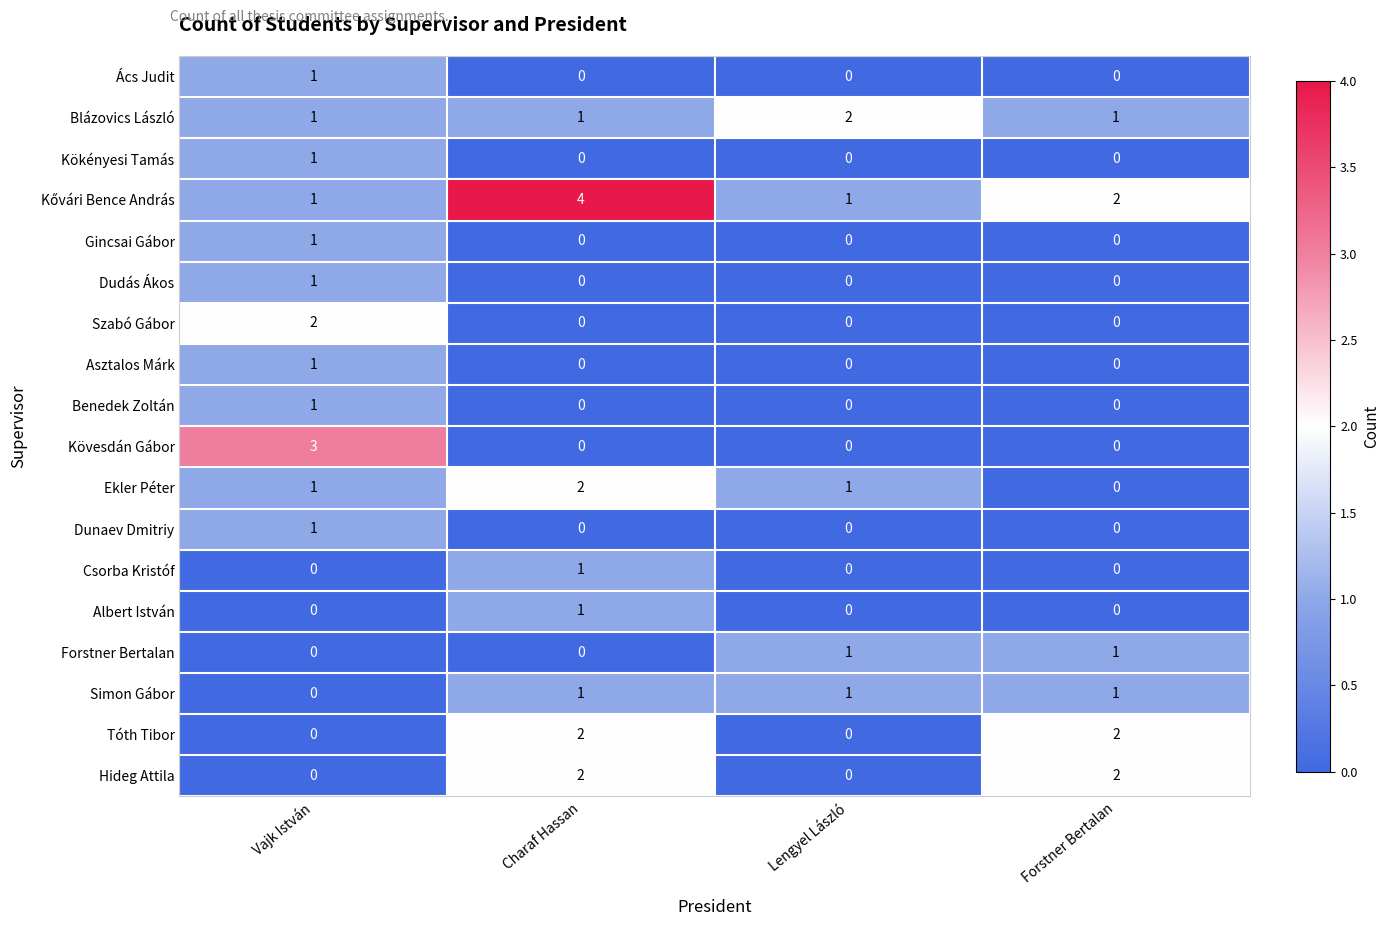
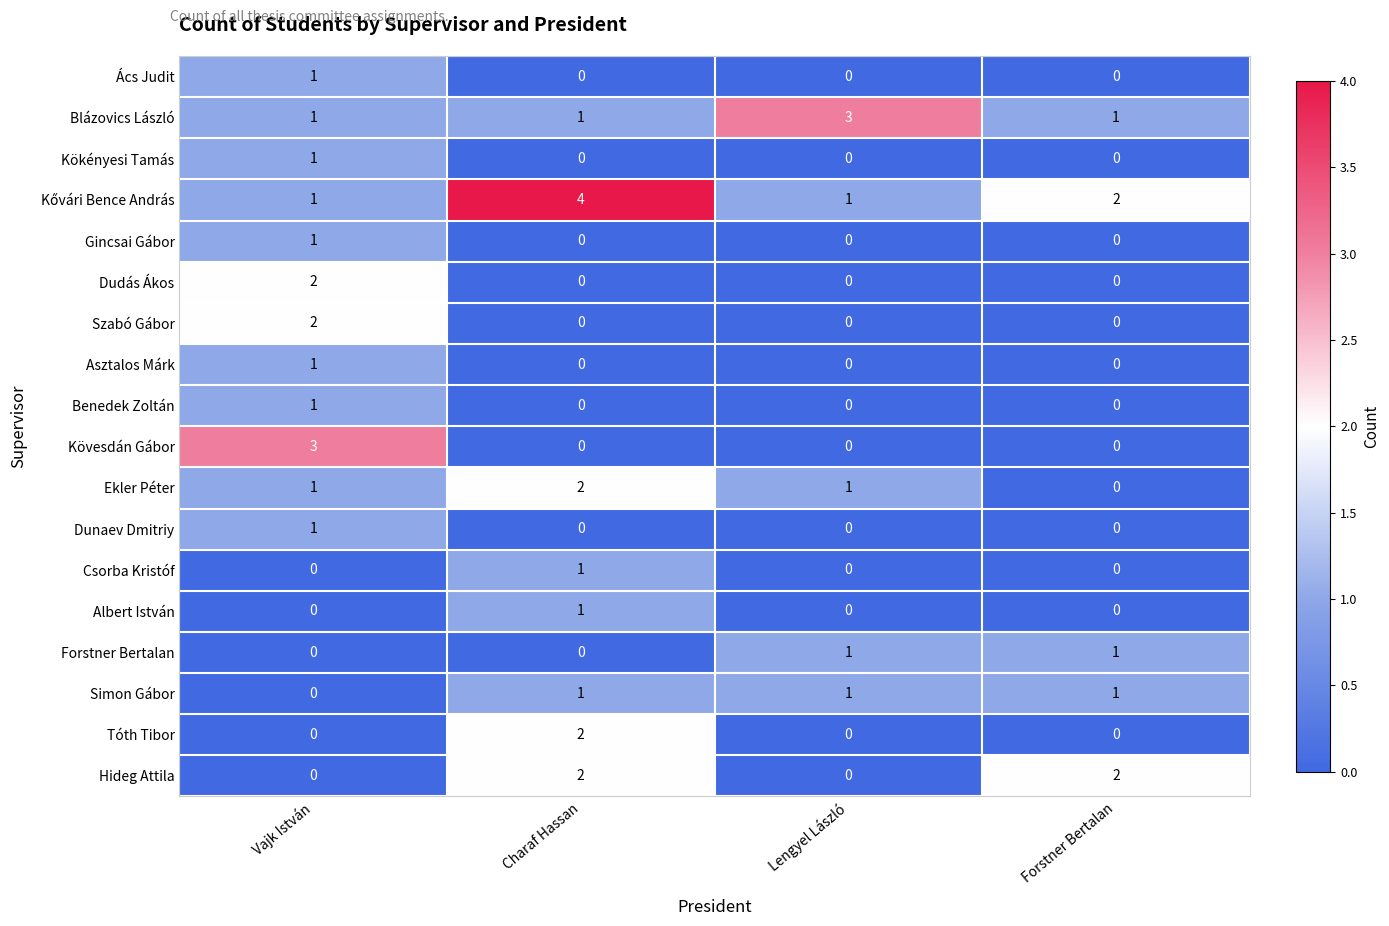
  {
    "Ács Judit": {
      "Vajk István": 1,
      "Charaf Hassan": 0,
      "Lengyel László": 0,
      "Forstner Bertalan": 0
    },
    "Blázovics László": {
      "Vajk István": 1,
      "Charaf Hassan": 1,
-     "Lengyel László": 2,
+     "Lengyel László": 3,
      "Forstner Bertalan": 1
    },
    "Kökényesi Tamás": {
      "Vajk István": 1,
      "Charaf Hassan": 0,
      "Lengyel László": 0,
      "Forstner Bertalan": 0
    },
    "Kővári Bence András": {
      "Vajk István": 1,
      "Charaf Hassan": 4,
      "Lengyel László": 1,
      "Forstner Bertalan": 2
    },
    "Gincsai Gábor": {
      "Vajk István": 1,
      "Charaf Hassan": 0,
      "Lengyel László": 0,
      "Forstner Bertalan": 0
    },
    "Dudás Ákos": {
-     "Vajk István": 1,
+     "Vajk István": 2,
      "Charaf Hassan": 0,
      "Lengyel László": 0,
      "Forstner Bertalan": 0
    },
    "Szabó Gábor": {
      "Vajk István": 2,
      "Charaf Hassan": 0,
      "Lengyel László": 0,
      "Forstner Bertalan": 0
    },
    "Asztalos Márk": {
      "Vajk István": 1,
      "Charaf Hassan": 0,
      "Lengyel László": 0,
      "Forstner Bertalan": 0
    },
    "Benedek Zoltán": {
      "Vajk István": 1,
      "Charaf Hassan": 0,
      "Lengyel László": 0,
      "Forstner Bertalan": 0
    },
    "Kövesdán Gábor": {
      "Vajk István": 3,
      "Charaf Hassan": 0,
      "Lengyel László": 0,
      "Forstner Bertalan": 0
    },
    "Ekler Péter": {
      "Vajk István": 1,
      "Charaf Hassan": 2,
      "Lengyel László": 1,
      "Forstner Bertalan": 0
    },
    "Dunaev Dmitriy": {
      "Vajk István": 1,
      "Charaf Hassan": 0,
      "Lengyel László": 0,
      "Forstner Bertalan": 0
    },
    "Csorba Kristóf": {
      "Vajk István": 0,
      "Charaf Hassan": 1,
      "Lengyel László": 0,
      "Forstner Bertalan": 0
    },
    "Albert István": {
      "Vajk István": 0,
      "Charaf Hassan": 1,
      "Lengyel László": 0,
      "Forstner Bertalan": 0
    },
    "Forstner Bertalan": {
      "Vajk István": 0,
      "Charaf Hassan": 0,
      "Lengyel László": 1,
      "Forstner Bertalan": 1
    },
    "Simon Gábor": {
      "Vajk István": 0,
      "Charaf Hassan": 1,
      "Lengyel László": 1,
      "Forstner Bertalan": 1
    },
    "Tóth Tibor": {
      "Vajk István": 0,
      "Charaf Hassan": 2,
      "Lengyel László": 0,
-     "Forstner Bertalan": 2
+     "Forstner Bertalan": 0
    },
    "Hideg Attila": {
      "Vajk István": 0,
      "Charaf Hassan": 2,
      "Lengyel László": 0,
      "Forstner Bertalan": 2
    }
  }
